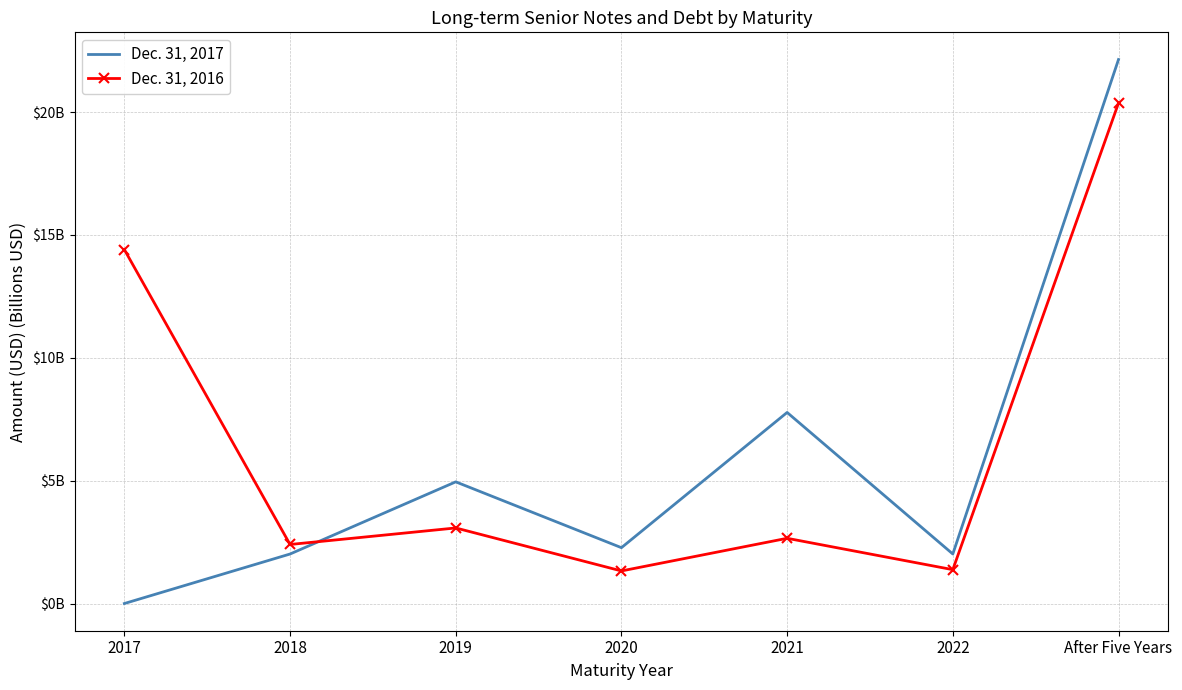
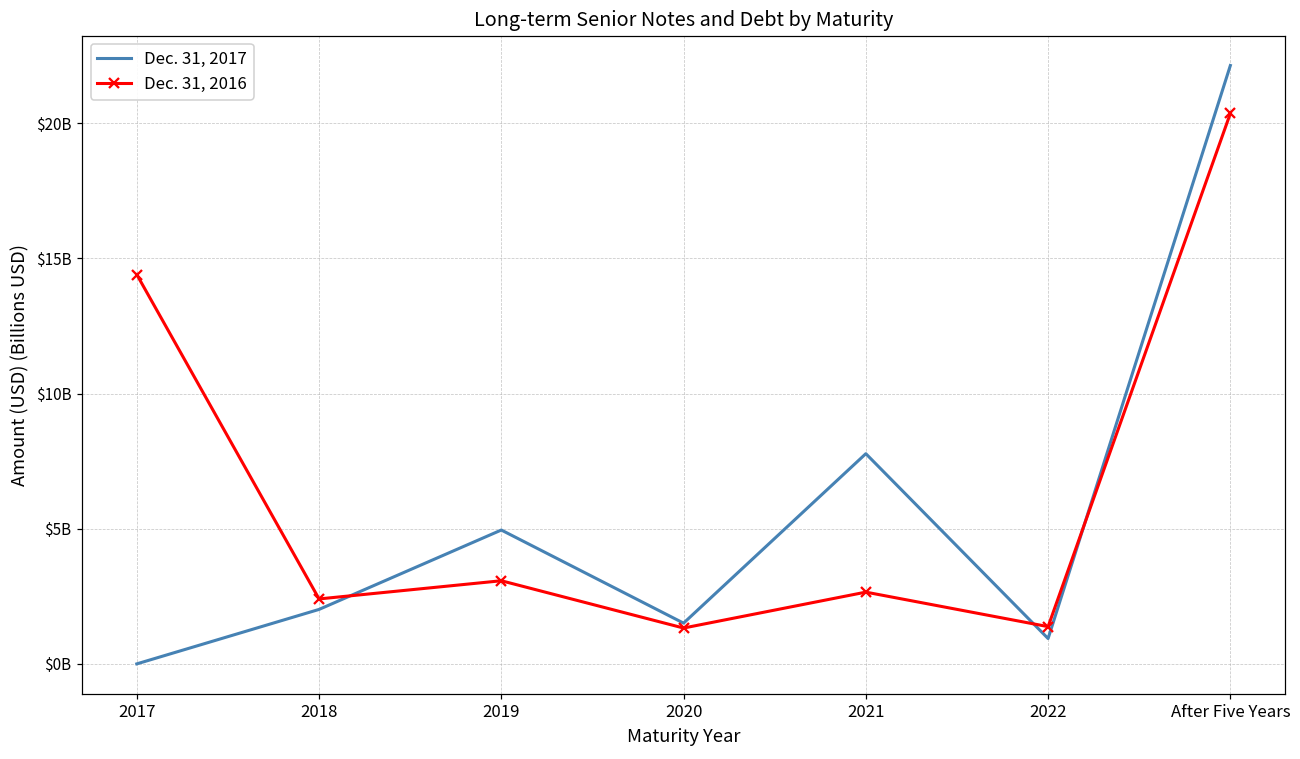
  {
    "Dec. 31, 2017": {
      "2017": "$0",
      "2018": "$2000000000",
      "2019": "$5000000000",
-     "2020": "$2300000000",
+     "2020": "$1500000000",
      "2021": "$7800000000",
-     "2022": "$2000000000",
+     "2022": "$900000000",
      "After Five Years": "$22100000000"
    },
    "Dec. 31, 2016": {
      "2017": "$14400000000",
      "2018": "$2400000000",
      "2019": "$3100000000",
      "2020": "$1300000000",
      "2021": "$2700000000",
      "2022": "$1400000000",
      "After Five Years": "$20400000000"
    }
  }
